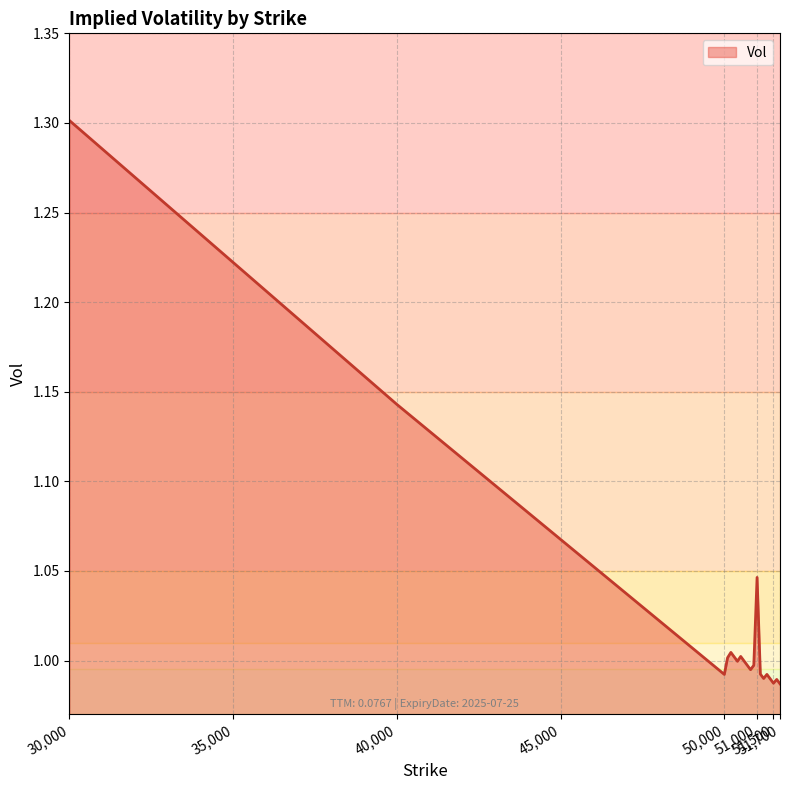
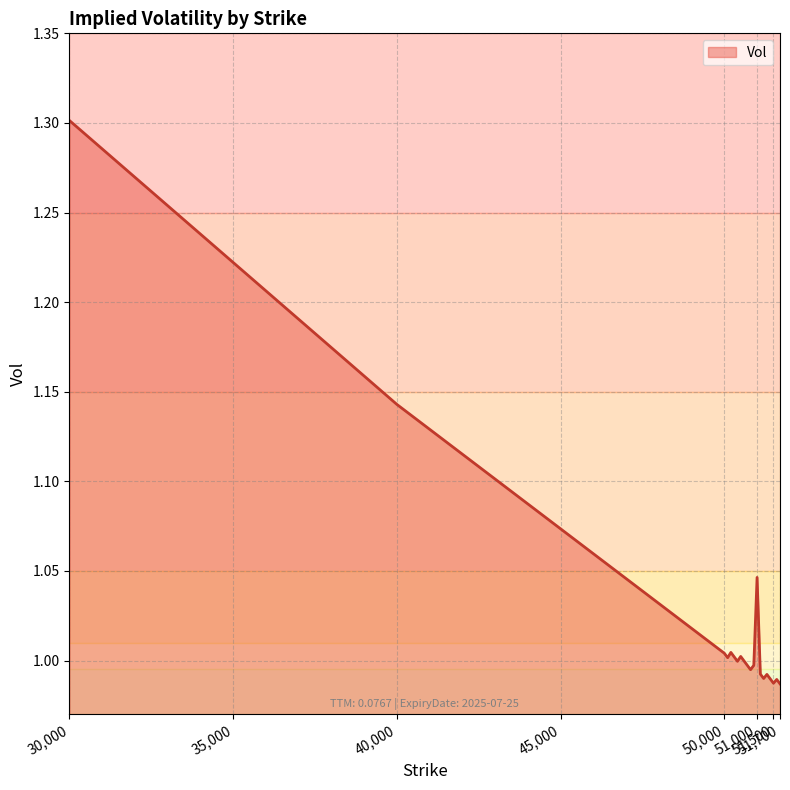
  {
    "30,000": 1.301,
    "40,000": 1.143,
-   "50,000": 0.992,
+   "50,000": 1.004,
    "51,000": 1.046,
    "51,500": 0.987,
    "51,700": 0.987
  }
